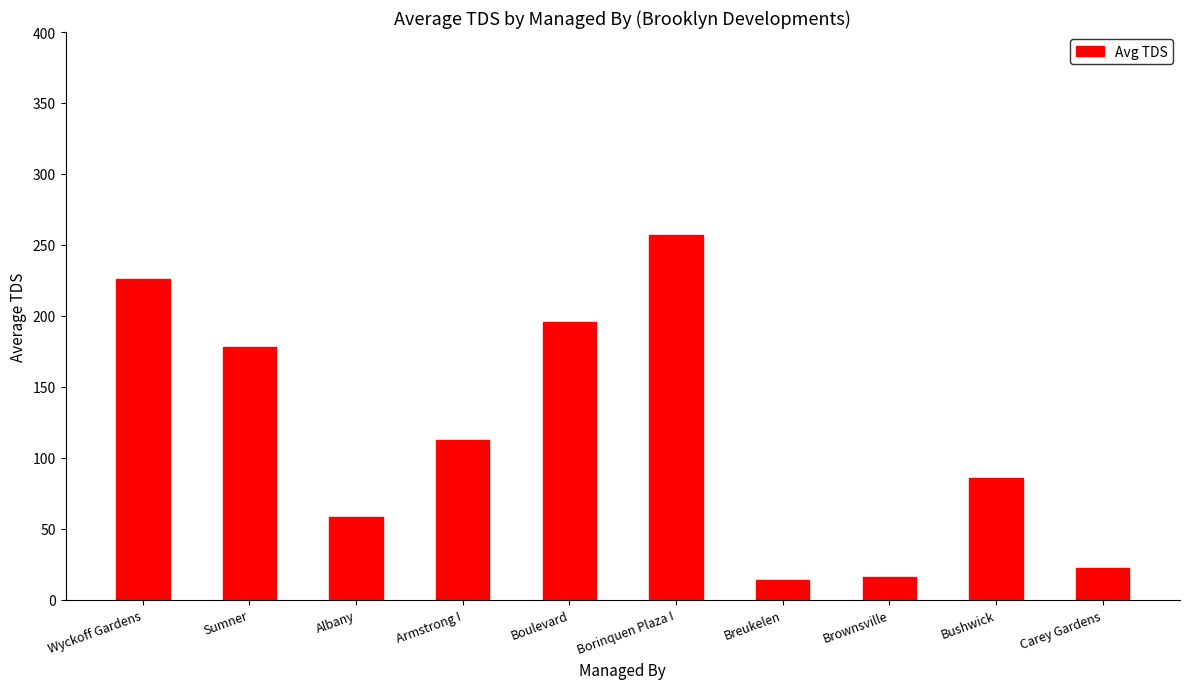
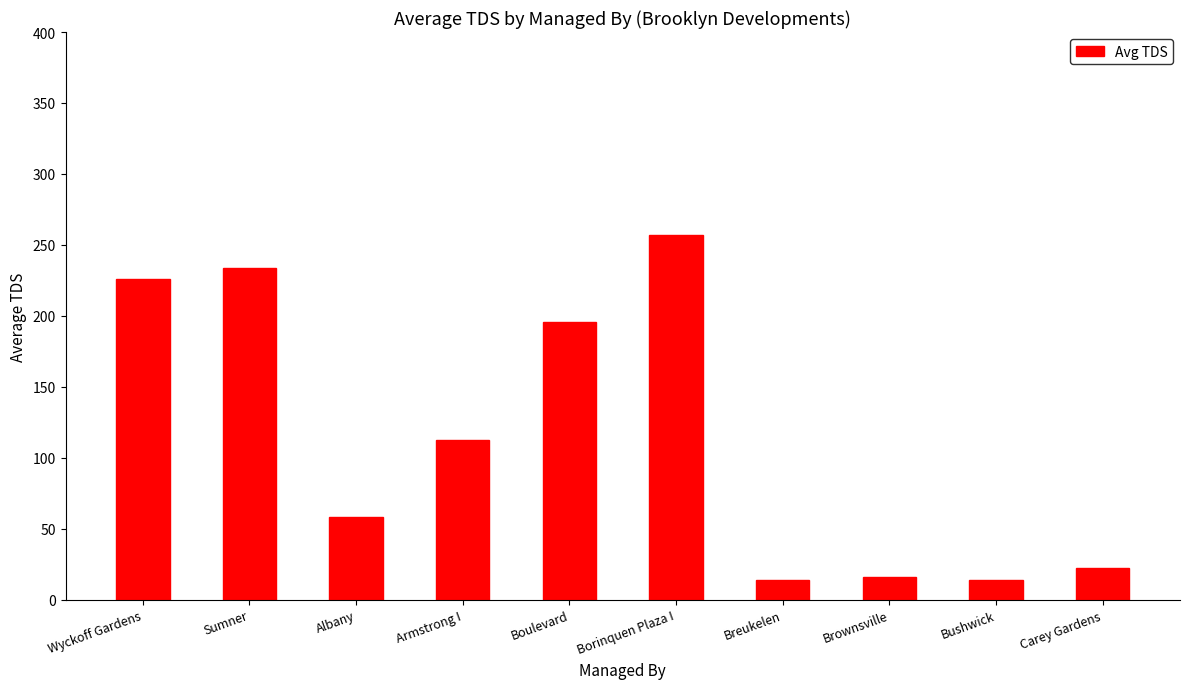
  {
    "Wyckoff Gardens": 226,
-   "Sumner": 178,
+   "Sumner": 234,
    "Albany": 58,
    "Armstrong I": 113,
    "Boulevard": 196,
    "Borinquen Plaza I": 257,
    "Breukelen": 14,
    "Brownsville": 16,
-   "Bushwick": 86,
+   "Bushwick": 14,
    "Carey Gardens": 22
  }
